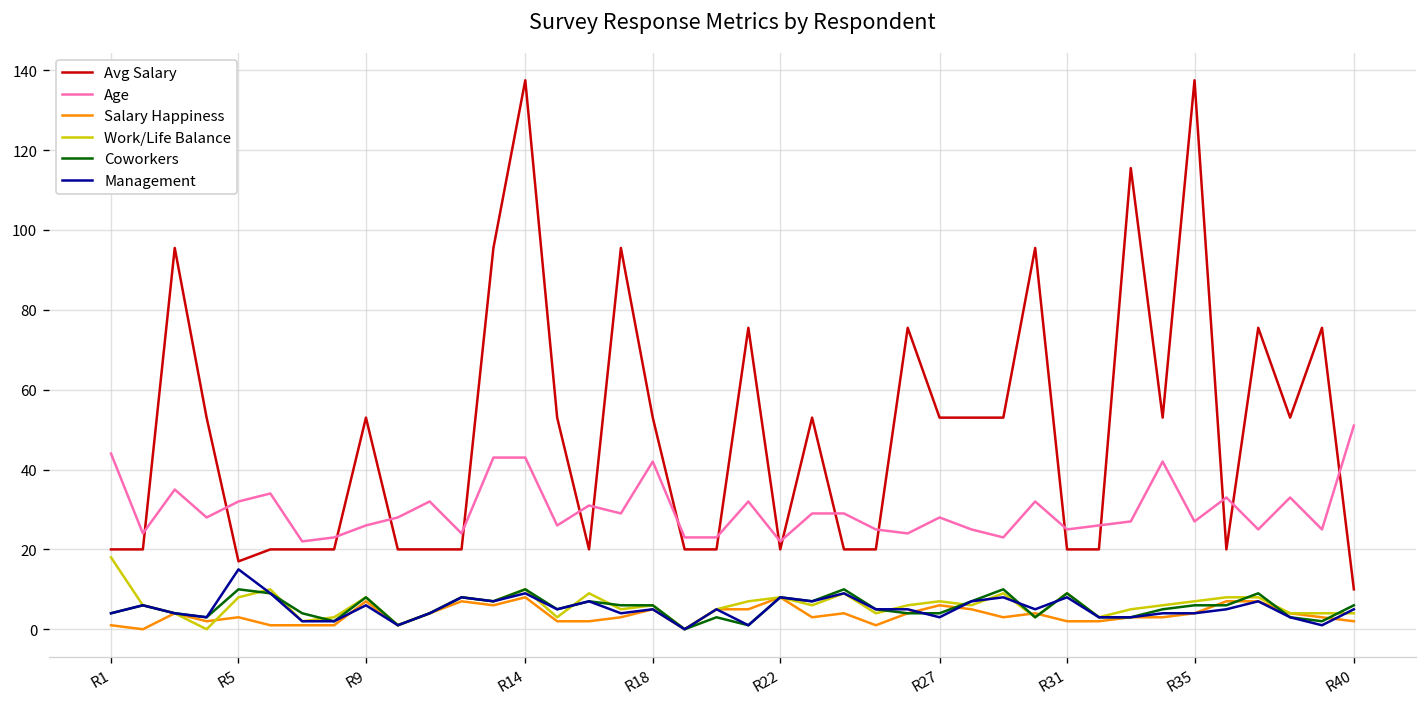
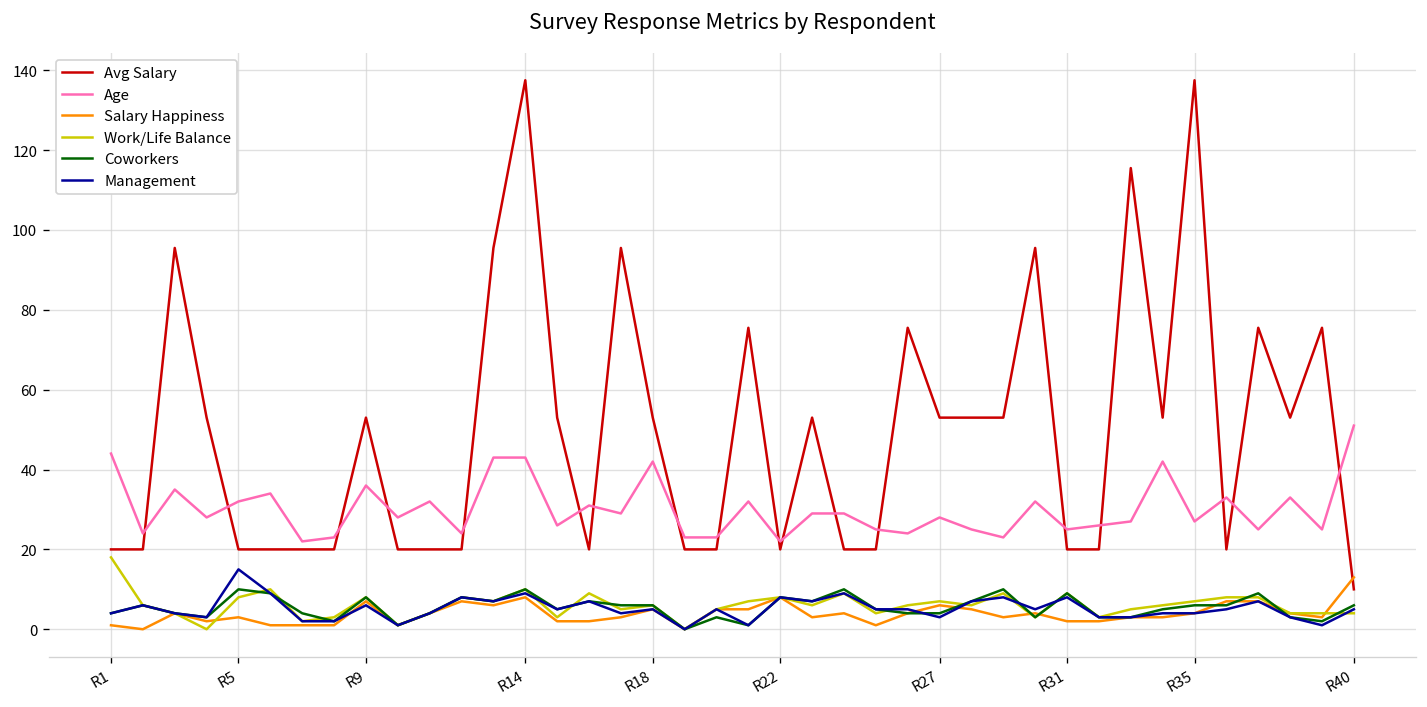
  {
    "Avg Salary": {
      "R1": 20,
-     "R5": 17,
+     "R5": 20,
      "R9": 53,
      "R14": 138,
      "R18": 53,
      "R22": 20,
      "R27": 53,
      "R31": 20,
      "R35": 138,
      "R40": 10
    },
    "Age": {
      "R1": 44,
      "R5": 32,
-     "R9": 26,
+     "R9": 36,
      "R14": 43,
      "R18": 42,
      "R22": 22,
      "R27": 28,
      "R31": 25,
      "R35": 27,
      "R40": 51
    },
    "Salary Happiness": {
      "R1": 1,
      "R5": 3,
      "R9": 7,
      "R14": 8,
      "R27": 6,
      "R31": 2,
-     "R40": 2
+     "R40": 13
    },
    "Work/Life Balance": {
      "R1": 18,
      "R5": 8,
      "R27": 7,
      "R35": 7,
      "R40": 4
    },
    "Coworkers": {
      "R5": 10,
      "R27": 4,
      "R35": 6,
      "R40": 6
    },
    "Management": {
      "R5": 15,
      "R9": 6,
      "R14": 9,
      "R27": 3,
      "R31": 8,
      "R40": 5
    }
  }
